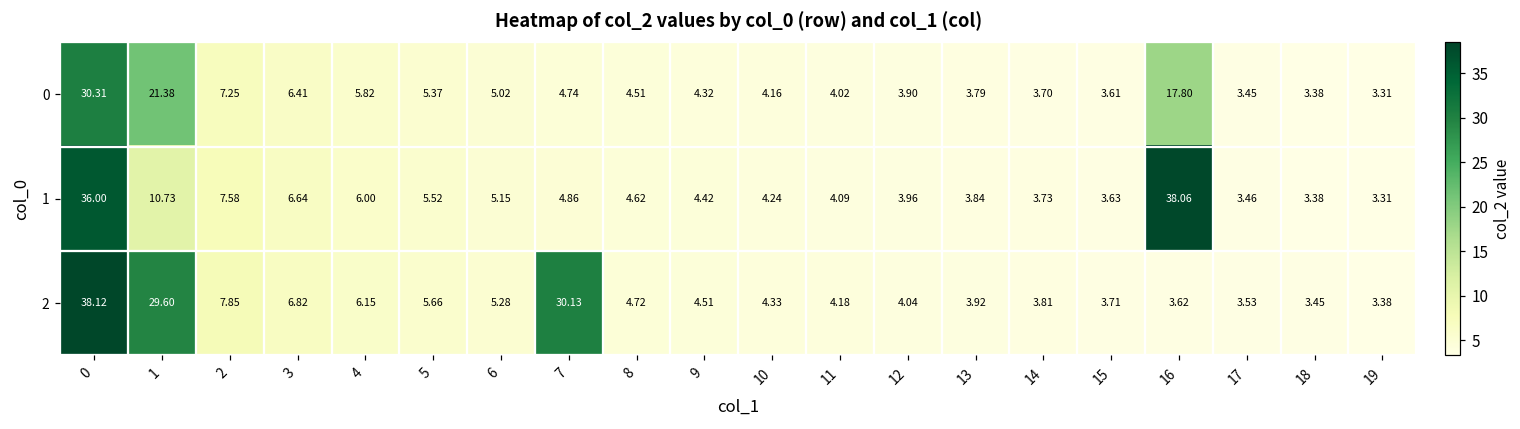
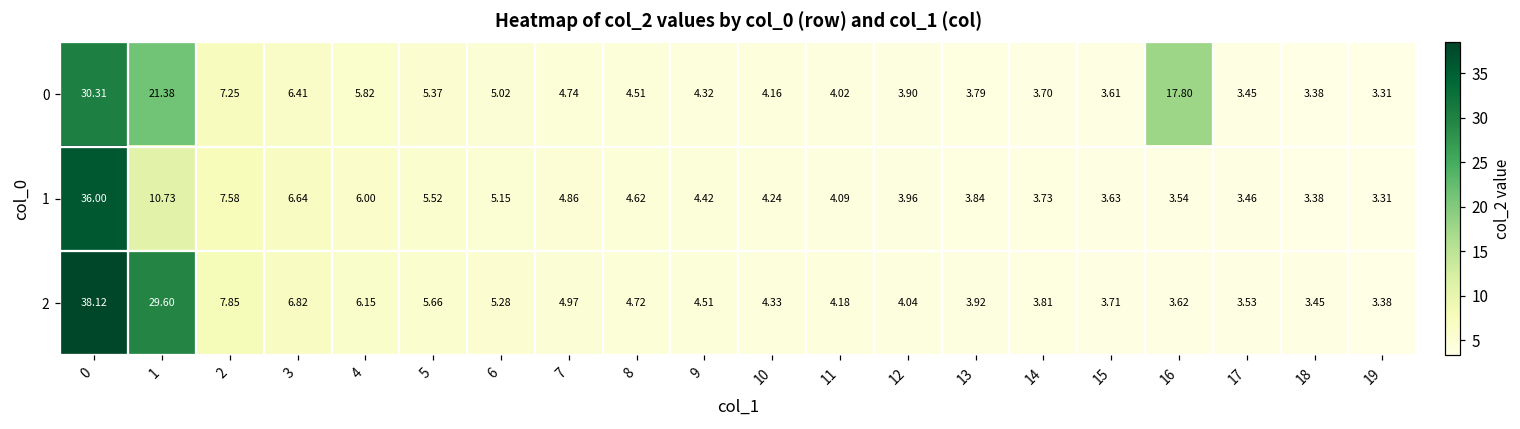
  {
    "0": {
      "0": 30.31,
      "1": 21.38,
      "2": 7.25,
      "3": 6.41,
      "4": 5.82,
      "5": 5.37,
      "6": 5.02,
      "7": 4.74,
      "8": 4.51,
      "9": 4.32,
      "10": 4.16,
      "11": 4.02,
      "12": 3.90,
      "13": 3.79,
      "14": 3.70,
      "15": 3.61,
      "16": 17.80,
      "17": 3.45,
      "18": 3.38,
      "19": 3.31
    },
    "1": {
      "0": 36.00,
      "1": 10.73,
      "2": 7.58,
      "3": 6.64,
      "4": 6.00,
      "5": 5.52,
      "6": 5.15,
      "7": 4.86,
      "8": 4.62,
      "9": 4.42,
      "10": 4.24,
      "11": 4.09,
      "12": 3.96,
      "13": 3.84,
      "14": 3.73,
      "15": 3.63,
-     "16": 38.06,
+     "16": 3.54,
      "17": 3.46,
      "18": 3.38,
      "19": 3.31
    },
    "2": {
      "0": 38.12,
      "1": 29.60,
      "2": 7.85,
      "3": 6.82,
      "4": 6.15,
      "5": 5.66,
      "6": 5.28,
-     "7": 30.13,
+     "7": 4.97,
      "8": 4.72,
      "9": 4.51,
      "10": 4.33,
      "11": 4.18,
      "12": 4.04,
      "13": 3.92,
      "14": 3.81,
      "15": 3.71,
      "16": 3.62,
      "17": 3.53,
      "18": 3.45,
      "19": 3.38
    }
  }
